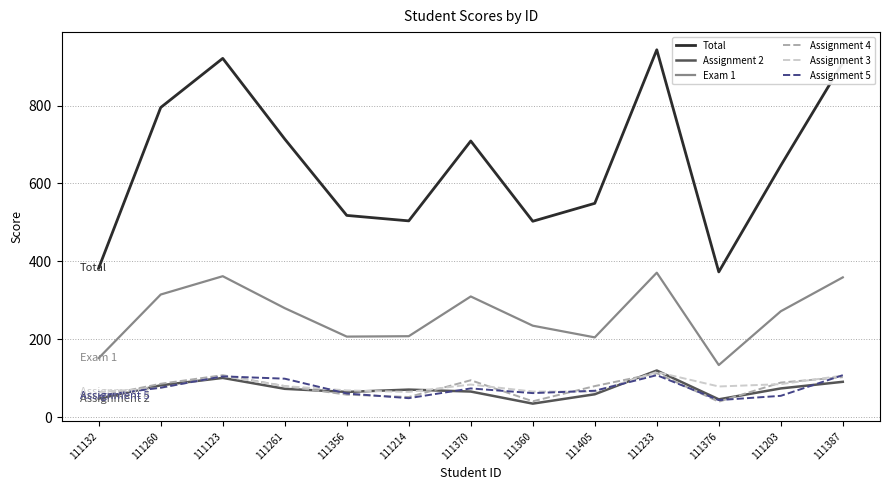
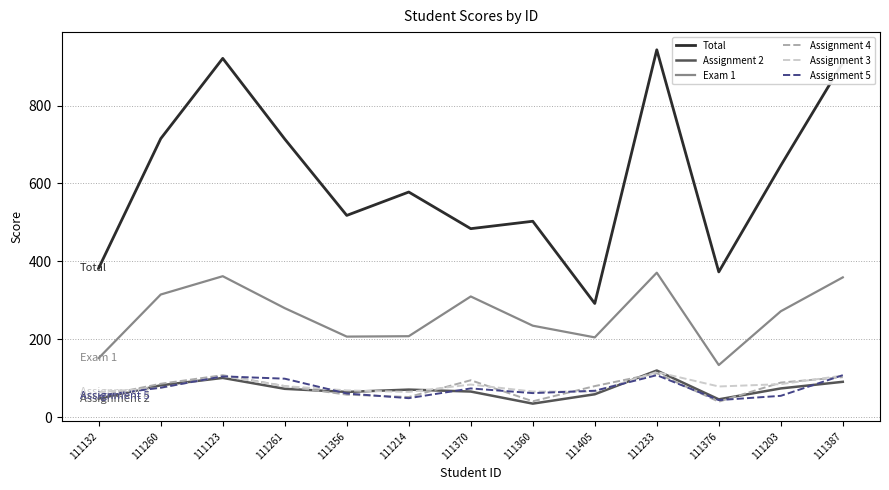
  {
    "Total": {
      "111132": 380,
-     "111260": 800,
+     "111260": 720,
      "111123": 920,
      "111261": 710,
      "111356": 520,
-     "111214": 500,
-     "111370": 710,
+     "111214": 580,
+     "111370": 480,
      "111360": 500,
-     "111405": 550,
+     "111405": 290,
      "111233": 940,
      "111376": 370,
      "111203": 650
    }
  }
